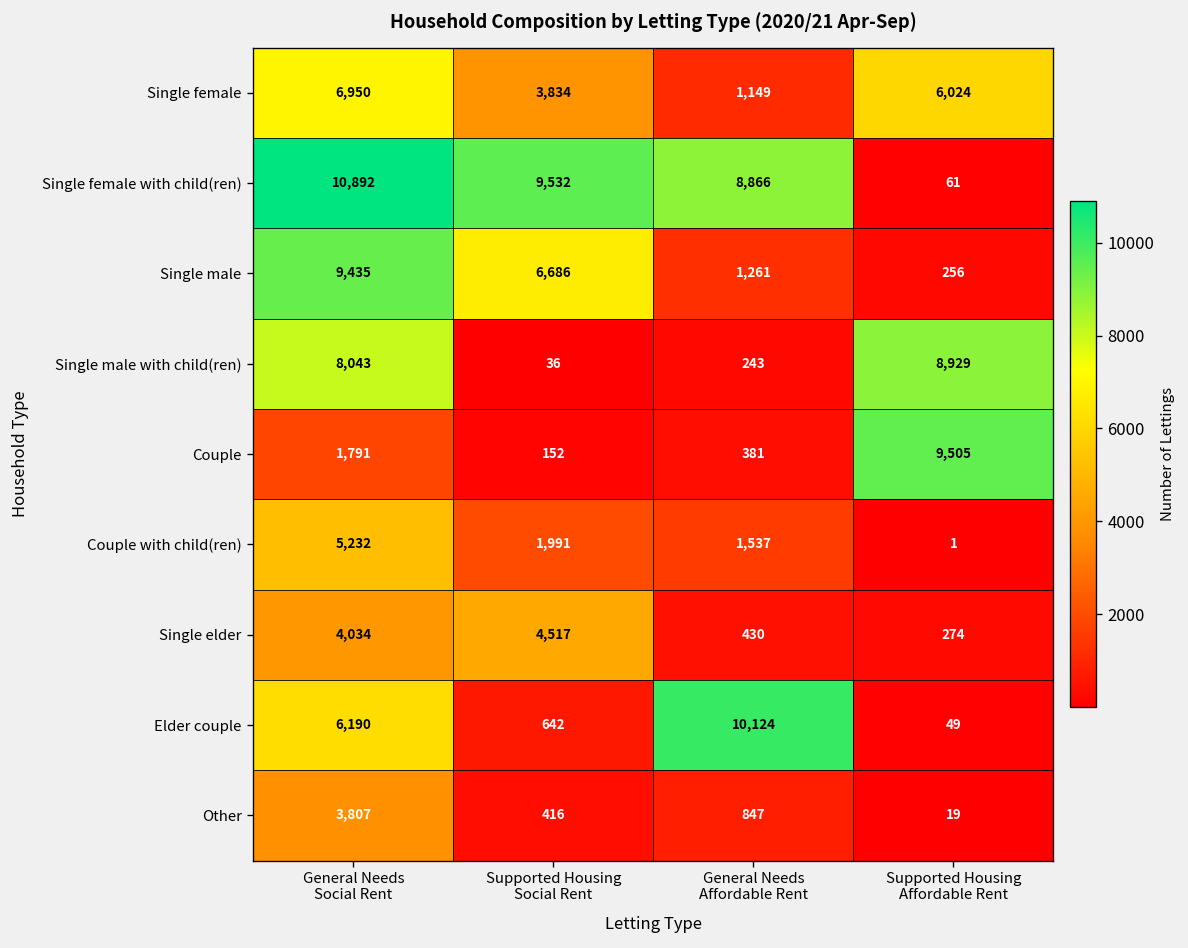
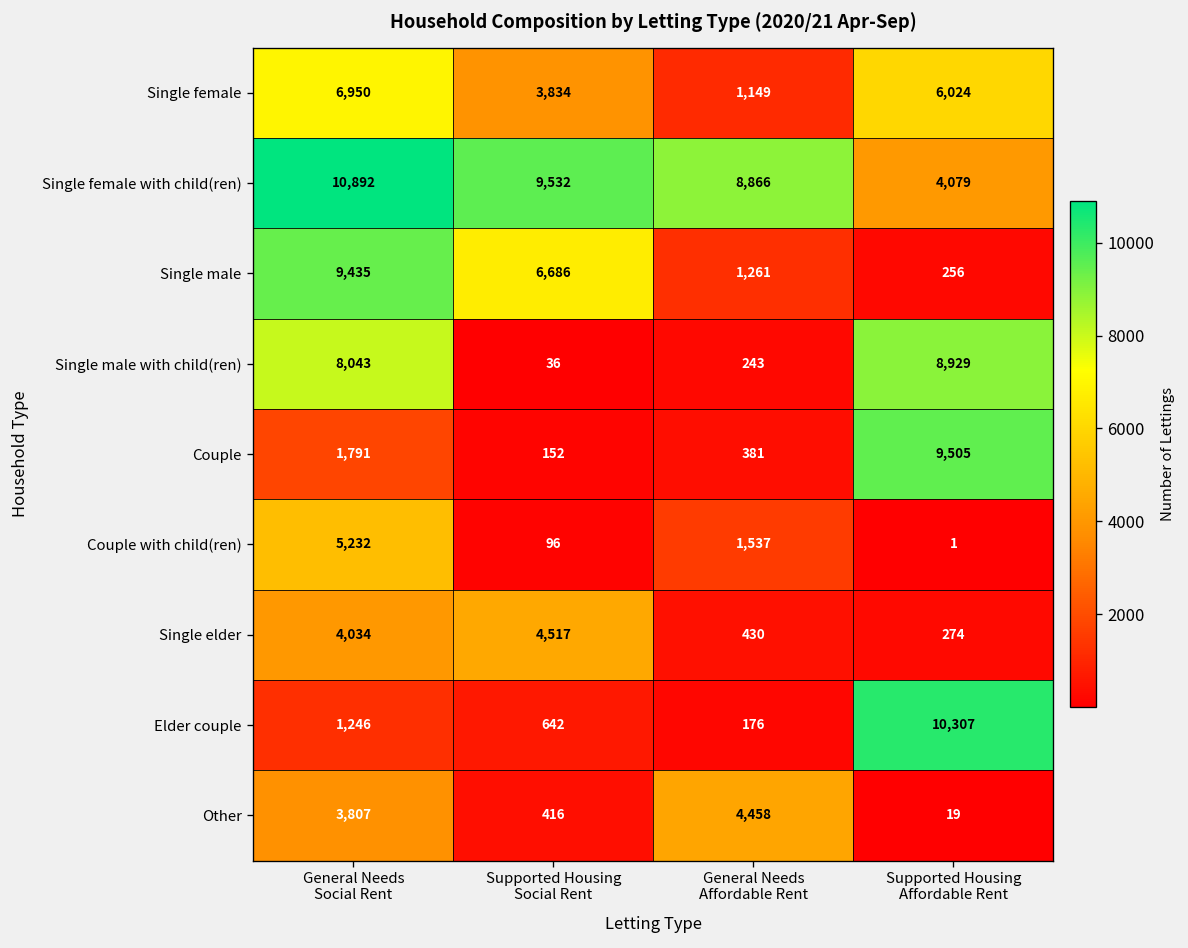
  {
    "Single female": {
      "General Needs Social Rent": "6,950",
      "Supported Housing Social Rent": "3,834",
      "General Needs Affordable Rent": "1,149",
      "Supported Housing Affordable Rent": "6,024"
    },
    "Single female with child(ren)": {
      "General Needs Social Rent": "10,892",
      "Supported Housing Social Rent": "9,532",
      "General Needs Affordable Rent": "8,866",
-     "Supported Housing Affordable Rent": "61"
+     "Supported Housing Affordable Rent": "4,079"
    },
    "Single male": {
      "General Needs Social Rent": "9,435",
      "Supported Housing Social Rent": "6,686",
      "General Needs Affordable Rent": "1,261",
      "Supported Housing Affordable Rent": "256"
    },
    "Single male with child(ren)": {
      "General Needs Social Rent": "8,043",
      "Supported Housing Social Rent": "36",
      "General Needs Affordable Rent": "243",
      "Supported Housing Affordable Rent": "8,929"
    },
    "Couple": {
      "General Needs Social Rent": "1,791",
      "Supported Housing Social Rent": "152",
      "General Needs Affordable Rent": "381",
      "Supported Housing Affordable Rent": "9,505"
    },
    "Couple with child(ren)": {
      "General Needs Social Rent": "5,232",
-     "Supported Housing Social Rent": "1,991",
+     "Supported Housing Social Rent": "96",
      "General Needs Affordable Rent": "1,537",
      "Supported Housing Affordable Rent": "1"
    },
    "Single elder": {
      "General Needs Social Rent": "4,034",
      "Supported Housing Social Rent": "4,517",
      "General Needs Affordable Rent": "430",
      "Supported Housing Affordable Rent": "274"
    },
    "Elder couple": {
-     "General Needs Social Rent": "6,190",
+     "General Needs Social Rent": "1,246",
      "Supported Housing Social Rent": "642",
-     "General Needs Affordable Rent": "10,124",
-     "Supported Housing Affordable Rent": "49"
+     "General Needs Affordable Rent": "176",
+     "Supported Housing Affordable Rent": "10,307"
    },
    "Other": {
      "General Needs Social Rent": "3,807",
      "Supported Housing Social Rent": "416",
-     "General Needs Affordable Rent": "847",
+     "General Needs Affordable Rent": "4,458",
      "Supported Housing Affordable Rent": "19"
    }
  }
